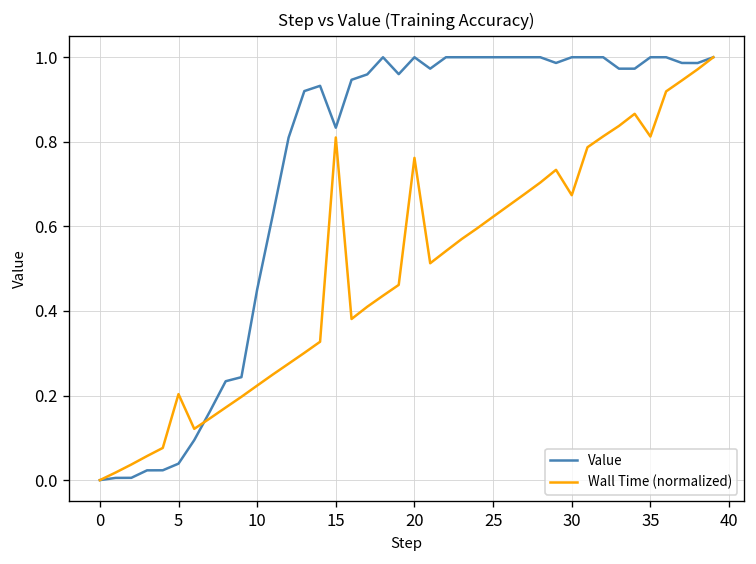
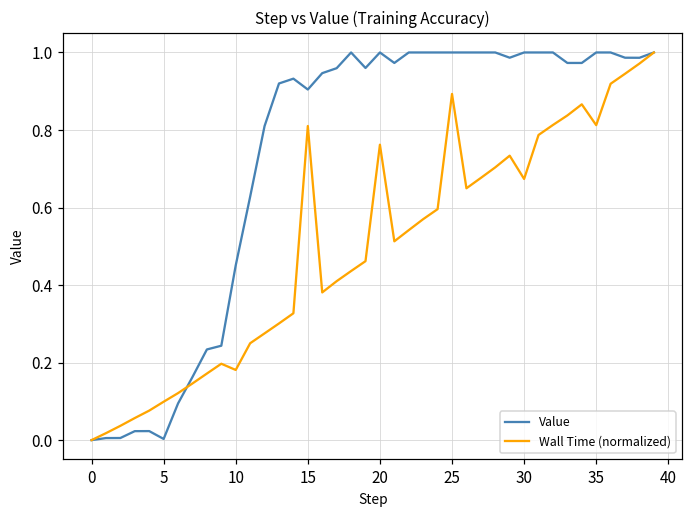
  {
    "Value": {
-     "5": 0.04,
+     "5": 0.00,
      "10": 0.45,
-     "15": 0.83,
+     "15": 0.90,
      "20": 1.00,
      "25": 1.00,
      "30": 1.00,
      "35": 1.00
    },
    "Wall Time (normalized)": {
-     "5": 0.20,
-     "10": 0.22,
+     "5": 0.10,
+     "10": 0.18,
      "15": 0.81,
      "20": 0.76,
-     "25": 0.62,
+     "25": 0.89,
      "30": 0.67,
      "35": 0.81
    }
  }
